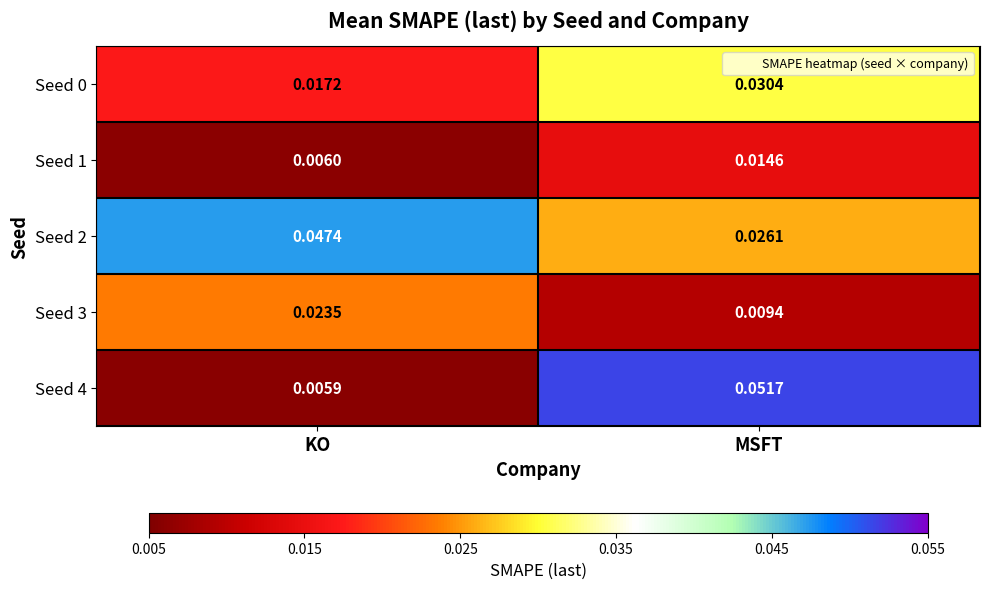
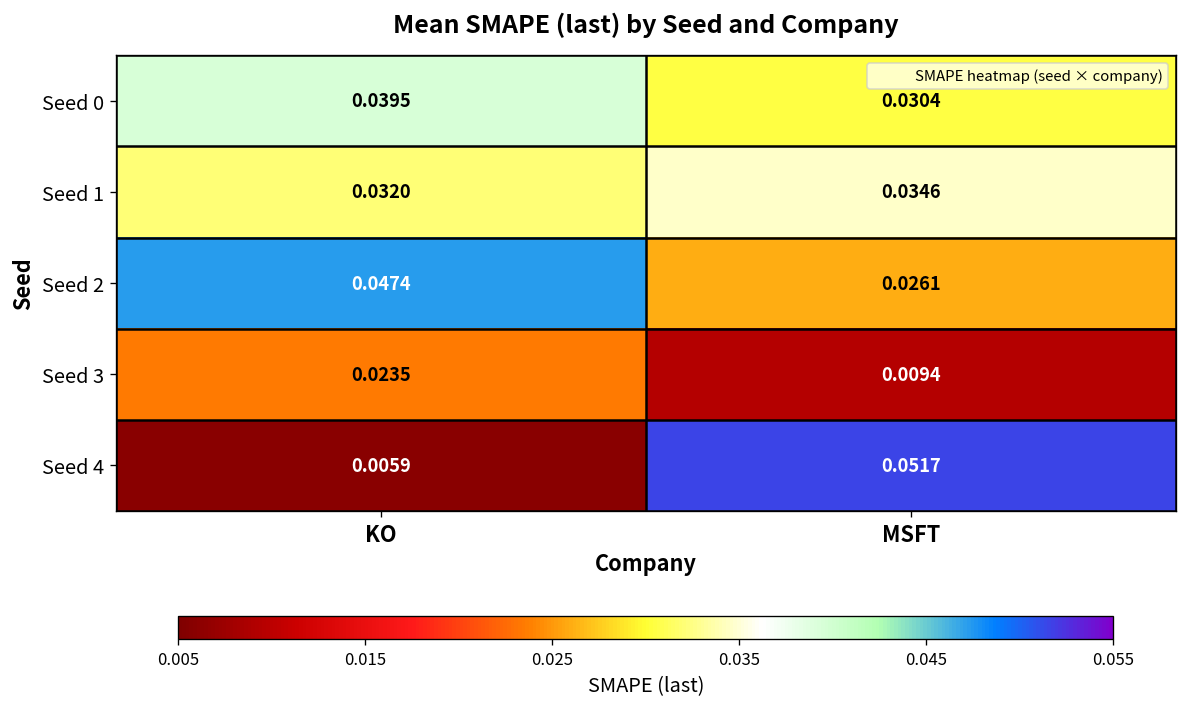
  {
    "Seed 0": {
-     "KO": 0.0172,
+     "KO": 0.0395,
      "MSFT": 0.0304
    },
    "Seed 1": {
-     "KO": 0.0060,
-     "MSFT": 0.0146
+     "KO": 0.0320,
+     "MSFT": 0.0346
    },
    "Seed 2": {
      "KO": 0.0474,
      "MSFT": 0.0261
    },
    "Seed 3": {
      "KO": 0.0235,
      "MSFT": 0.0094
    },
    "Seed 4": {
      "KO": 0.0059,
      "MSFT": 0.0517
    }
  }
